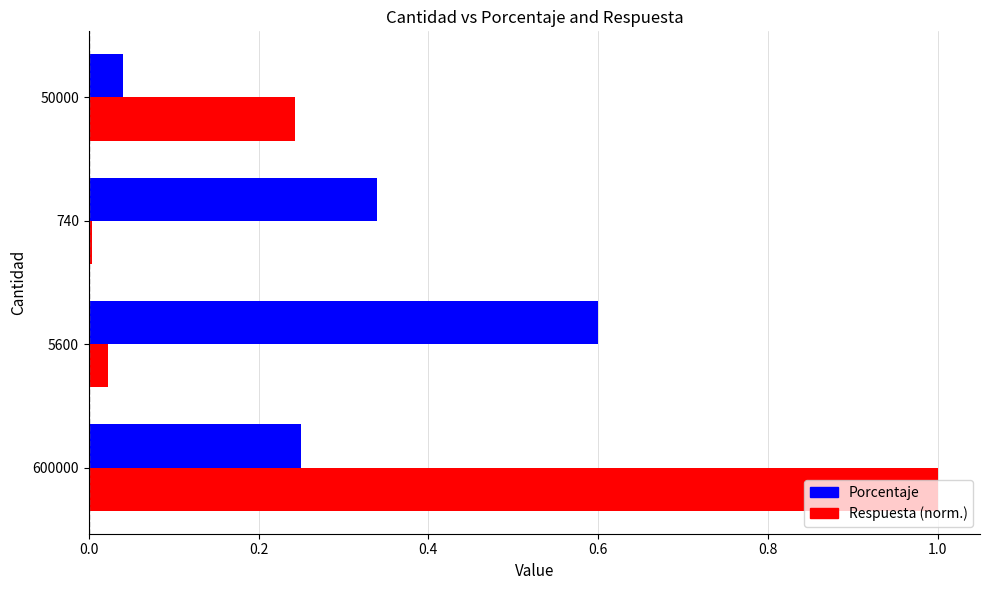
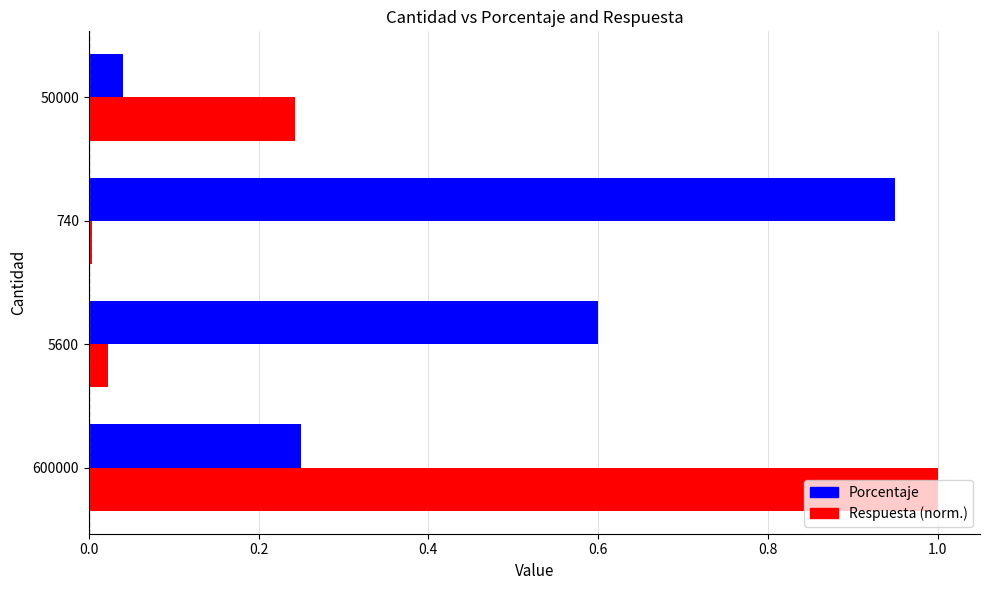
  {
    "Porcentaje": {
      "50000": 0.04,
-     "740": 0.34,
+     "740": 0.95,
      "5600": 0.60,
      "600000": 0.25
    },
    "Respuesta (norm.)": {
      "50000": 0.24,
      "740": 0.00,
      "5600": 0.02
    }
  }
